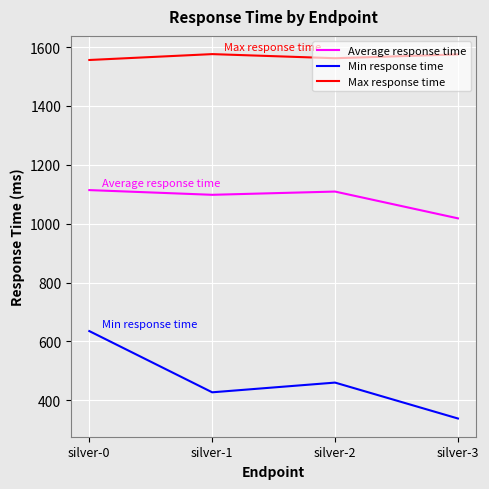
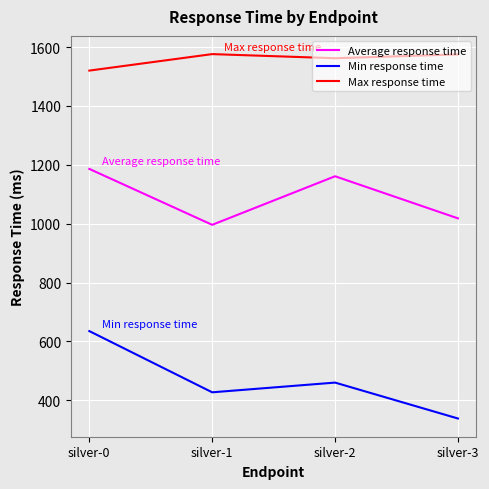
  {
    "Average response time": {
-     "silver-0": 1110,
-     "silver-1": 1100,
-     "silver-2": 1110,
+     "silver-0": 1190,
+     "silver-1": 1000,
+     "silver-2": 1160,
      "silver-3": 1020
    },
    "Min response time": {
      "silver-0": 640,
      "silver-1": 430,
      "silver-2": 460,
      "silver-3": 340
    },
    "Max response time": {
-     "silver-0": 1560,
+     "silver-0": 1520,
      "silver-1": 1580
    }
  }
